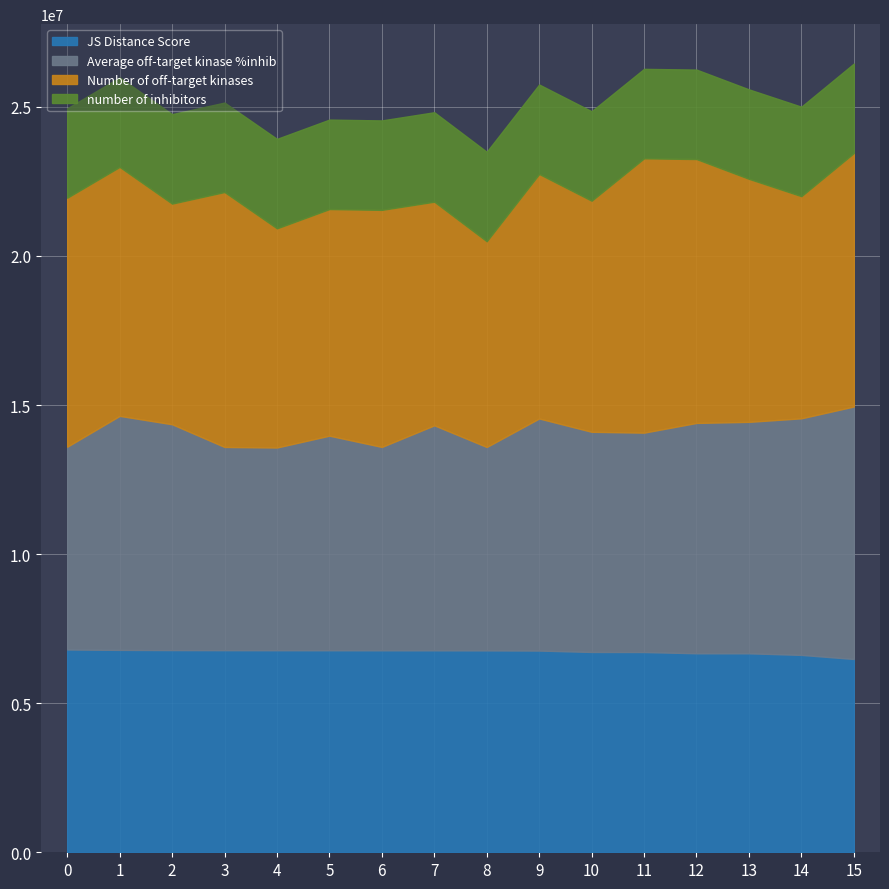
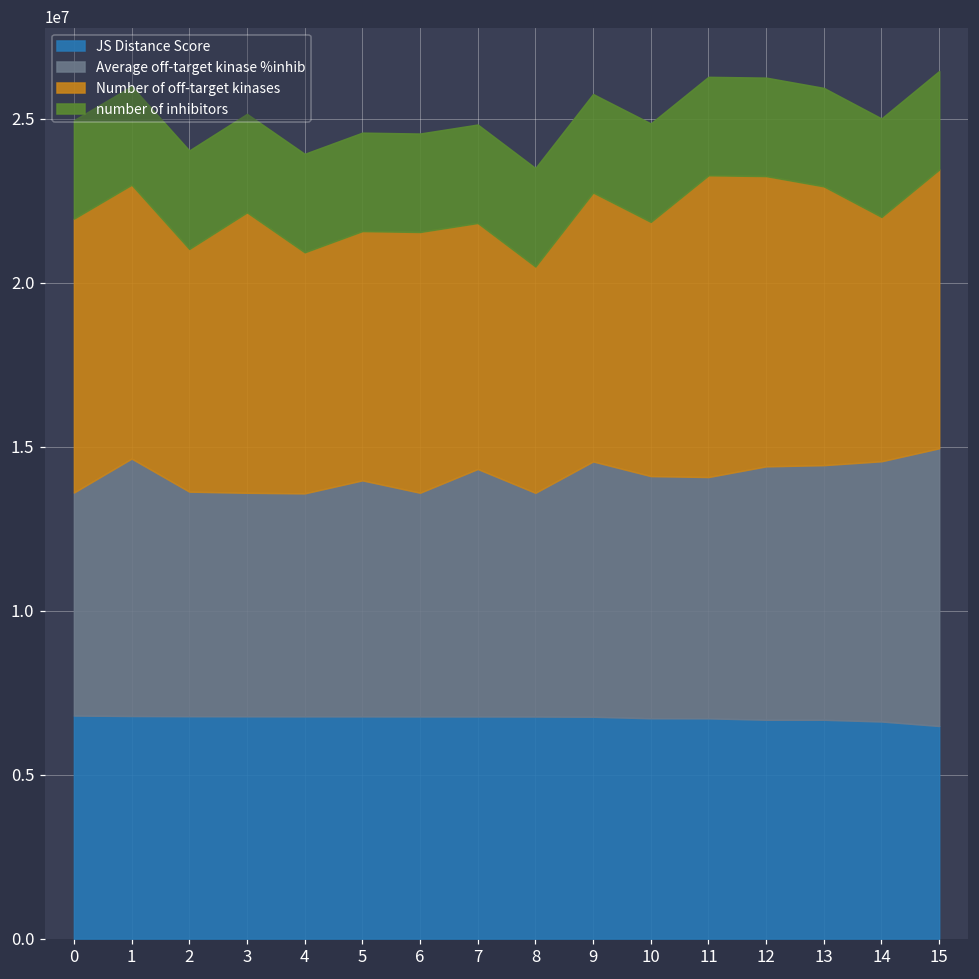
  {
    "JS Distance Score": {
      "0": 6800000,
      "1": 6800000,
      "2": 6800000,
      "3": 6800000,
      "4": 6800000,
      "5": 6800000,
      "6": 6800000,
      "7": 6800000,
      "8": 6800000,
      "9": 6800000,
      "10": 6700000,
      "11": 6700000,
      "12": 6700000,
      "13": 6700000,
      "14": 6600000,
      "15": 6500000
    },
    "Average off-target kinase %inhib": {
      "0": 6800000,
      "1": 7800000,
-     "2": 7600000,
+     "2": 6800000,
      "3": 6800000,
      "4": 6800000,
      "5": 7200000,
      "6": 6800000,
      "7": 7500000,
      "8": 6800000,
      "9": 7800000,
      "10": 7400000,
      "11": 7400000,
      "12": 7700000,
      "13": 7800000,
      "14": 7900000,
      "15": 8500000
    },
    "Number of off-target kinases": {
      "0": 8400000,
      "1": 8400000,
      "2": 7400000,
      "3": 8600000,
      "4": 7300000,
      "5": 7600000,
      "6": 8000000,
      "7": 7500000,
      "8": 6900000,
      "9": 8200000,
      "10": 7800000,
      "11": 9200000,
      "12": 8900000,
-     "13": 8100000,
+     "13": 8500000,
      "14": 7500000,
      "15": 8500000
    },
    "number of inhibitors": {
      "2": 3000000,
      "4": 3000000,
      "5": 3000000,
      "6": 3000000,
      "7": 3000000,
      "8": 3000000,
      "9": 3000000,
      "10": 3000000,
      "11": 3000000,
      "12": 3000000,
      "13": 3000000,
      "14": 3000000,
      "15": 3000000
    }
  }
